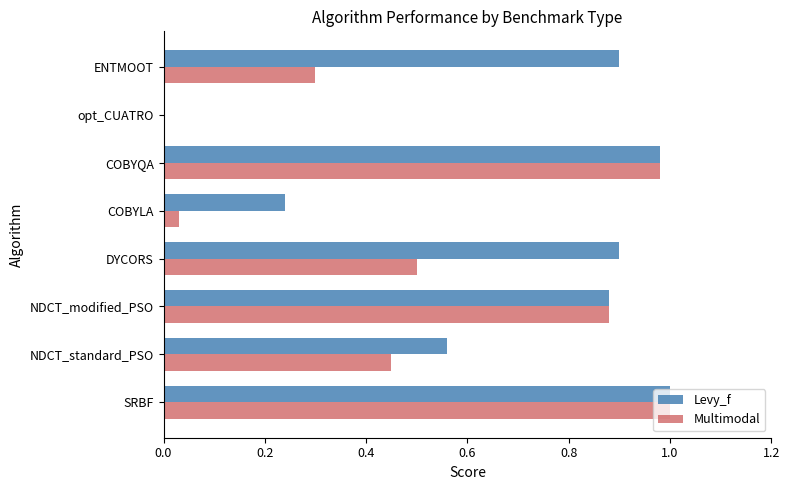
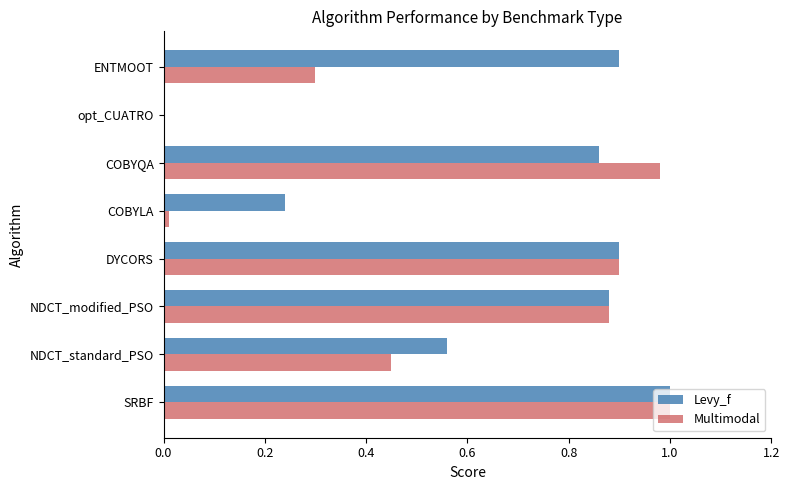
  {
    "Levy_f": {
      "ENTMOOT": 0.90,
      "opt_CUATRO": 0.00,
-     "COBYQA": 0.98,
+     "COBYQA": 0.86,
      "COBYLA": 0.24,
      "DYCORS": 0.90,
      "NDCT_modified_PSO": 0.88,
      "NDCT_standard_PSO": 0.56
    },
    "Multimodal": {
      "ENTMOOT": 0.30,
      "opt_CUATRO": 0.00,
      "COBYQA": 0.98,
-     "COBYLA": 0.03,
-     "DYCORS": 0.5,
+     "COBYLA": 0.01,
+     "DYCORS": 0.9,
      "NDCT_modified_PSO": 0.88,
      "NDCT_standard_PSO": 0.45
    }
  }
